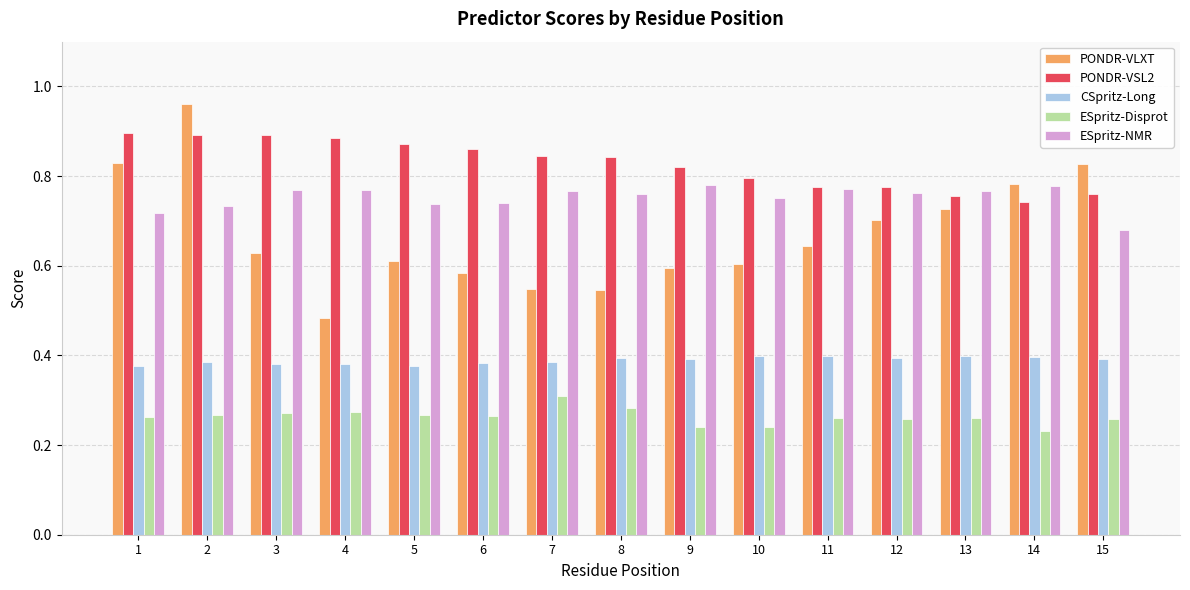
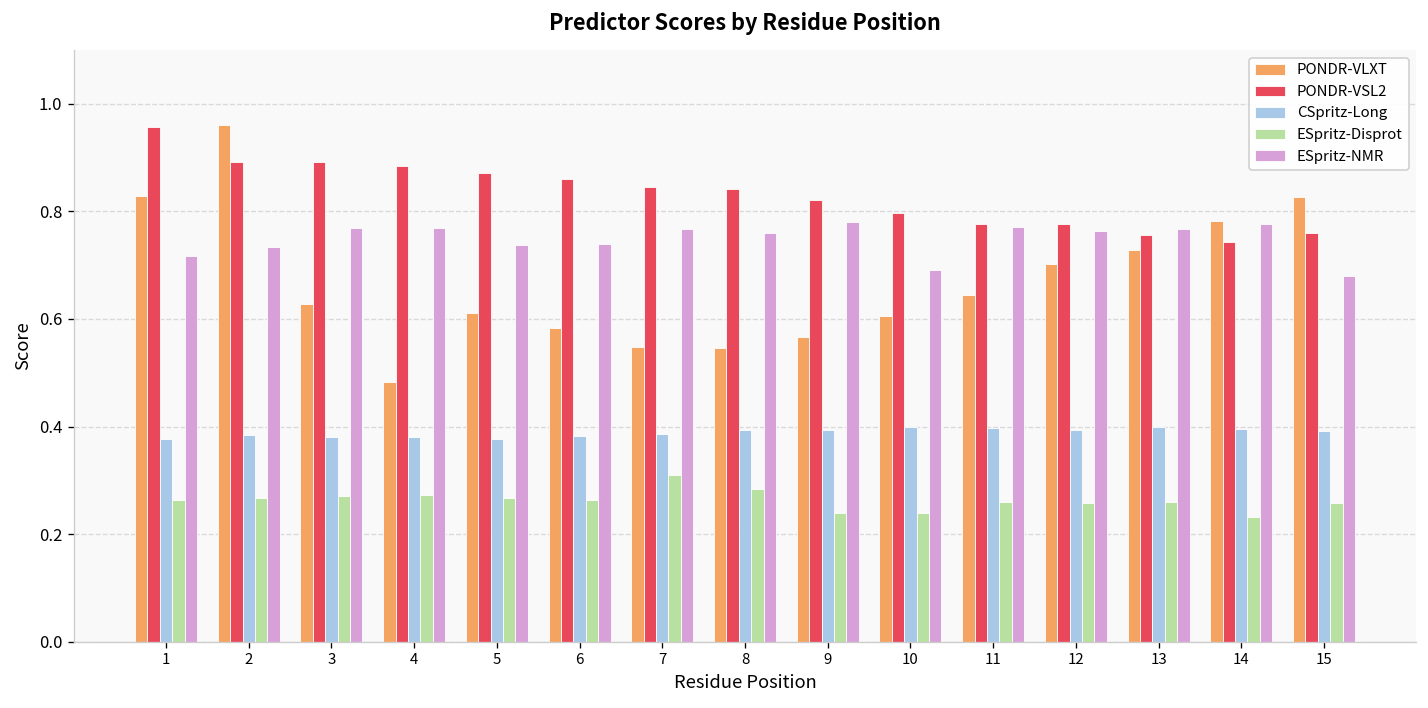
  {
    "PONDR-VLXT": {
      "1": 0.83,
      "2": 0.96,
      "3": 0.63,
      "4": 0.48,
      "5": 0.61,
      "6": 0.58,
      "7": 0.55,
      "8": 0.55,
-     "9": 0.60,
+     "9": 0.57,
      "10": 0.60,
      "11": 0.64,
      "12": 0.70,
      "13": 0.73,
      "14": 0.78,
      "15": 0.83
    },
    "PONDR-VSL2": {
-     "1": 0.90,
+     "1": 0.96,
      "2": 0.89,
      "3": 0.89,
      "4": 0.88,
      "5": 0.87,
      "6": 0.86,
      "7": 0.85,
      "8": 0.84,
      "9": 0.82,
      "10": 0.80,
      "11": 0.78,
      "12": 0.78,
      "13": 0.76,
      "14": 0.74,
      "15": 0.76
    },
    "CSpritz-Long": {
      "1": 0.38,
      "2": 0.38,
      "3": 0.38,
      "4": 0.38,
      "5": 0.38,
      "6": 0.38,
      "7": 0.39,
      "8": 0.39,
      "9": 0.39,
      "10": 0.40,
      "11": 0.40,
      "12": 0.39,
      "13": 0.40,
      "14": 0.40,
      "15": 0.39
    },
    "ESpritz-Disprot": {
      "1": 0.26,
      "2": 0.27,
      "3": 0.27,
      "4": 0.27,
      "5": 0.27,
      "6": 0.26,
      "7": 0.31,
      "8": 0.28,
      "9": 0.24,
      "10": 0.24,
      "11": 0.26,
      "12": 0.26,
      "13": 0.26,
      "14": 0.23,
      "15": 0.26
    },
    "ESpritz-NMR": {
      "1": 0.72,
      "2": 0.73,
      "3": 0.77,
      "4": 0.77,
      "5": 0.74,
      "6": 0.74,
      "7": 0.77,
      "8": 0.76,
      "9": 0.78,
-     "10": 0.75,
+     "10": 0.69,
      "11": 0.77,
      "12": 0.76,
      "13": 0.77,
      "14": 0.78,
      "15": 0.68
    }
  }
